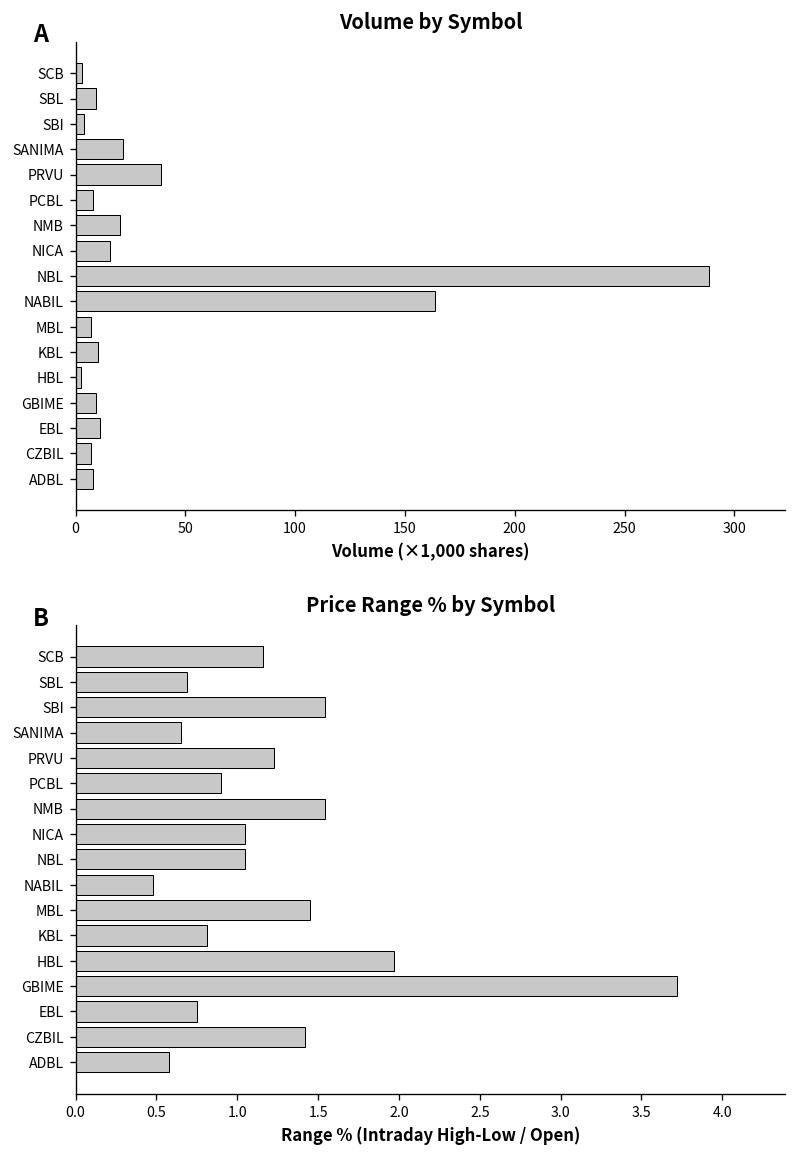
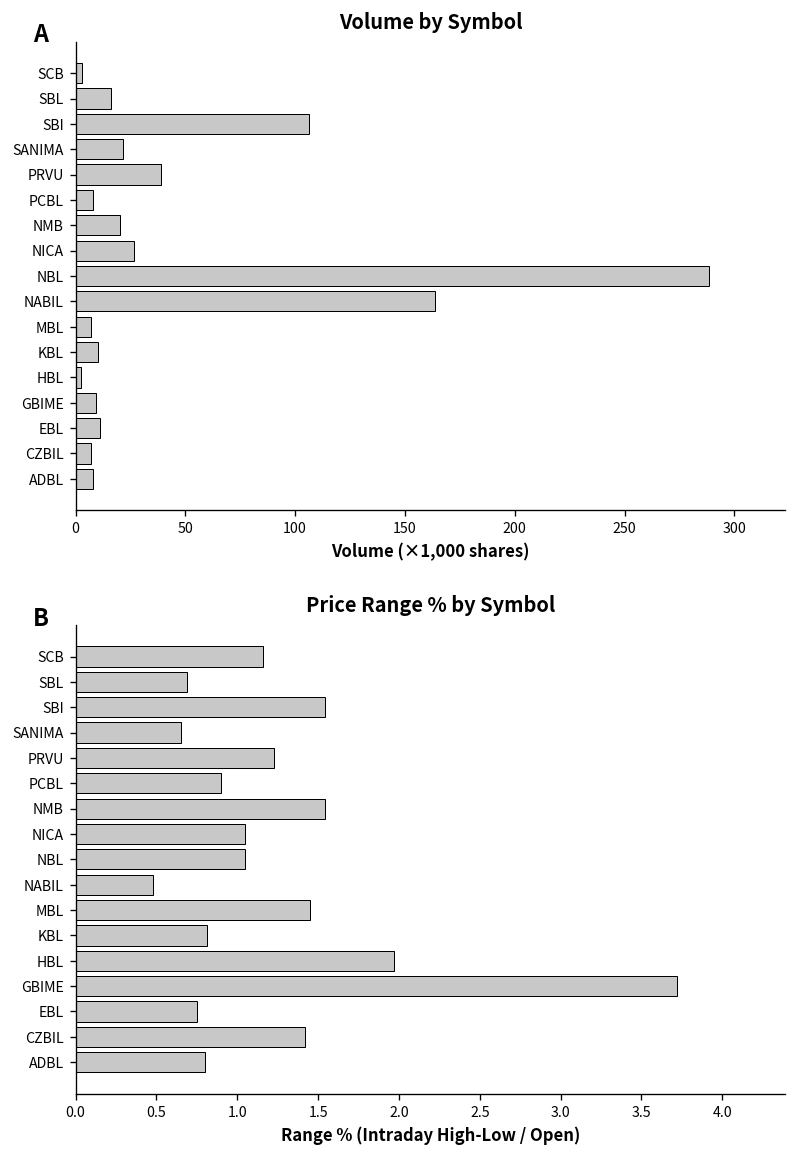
  {
    "Volume by Symbol": {
      "SCB": 3,
-     "SBL": 9,
-     "SBI": 4,
+     "SBL": 16,
+     "SBI": 106,
      "SANIMA": 22,
      "PRVU": 39,
      "PCBL": 8,
      "NMB": 20,
-     "NICA": 16,
+     "NICA": 26,
      "NBL": 289,
      "NABIL": 163,
      "MBL": 7,
      "KBL": 10,
      "HBL": 3,
      "GBIME": 9,
      "EBL": 11,
      "CZBIL": 7,
      "ADBL": 8
    },
    "Price Range % by Symbol": {
      "SCB": 1.16,
      "SBL": 0.69,
      "SBI": 1.54,
      "SANIMA": 0.65,
      "PRVU": 1.23,
      "PCBL": 0.90,
      "NMB": 1.54,
      "NICA": 1.05,
      "NBL": 1.05,
      "NABIL": 0.48,
      "MBL": 1.45,
      "KBL": 0.81,
      "HBL": 1.97,
      "GBIME": 3.72,
      "EBL": 0.75,
      "CZBIL": 1.42,
-     "ADBL": 0.58
+     "ADBL": 0.80
    }
  }
